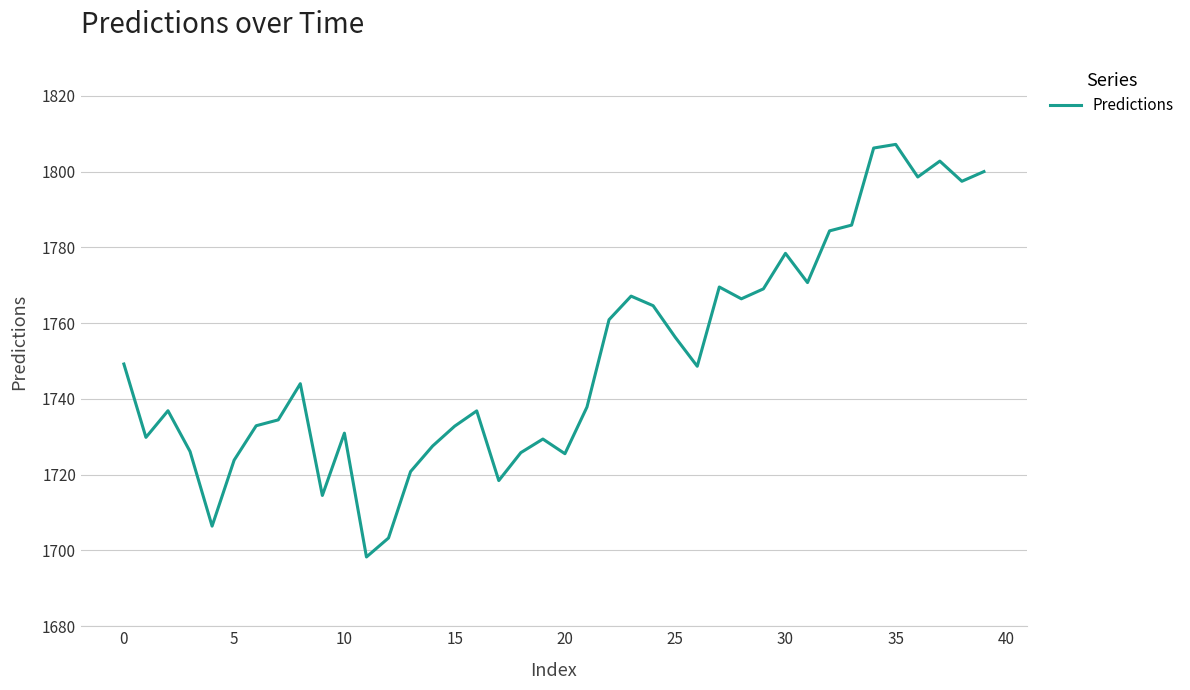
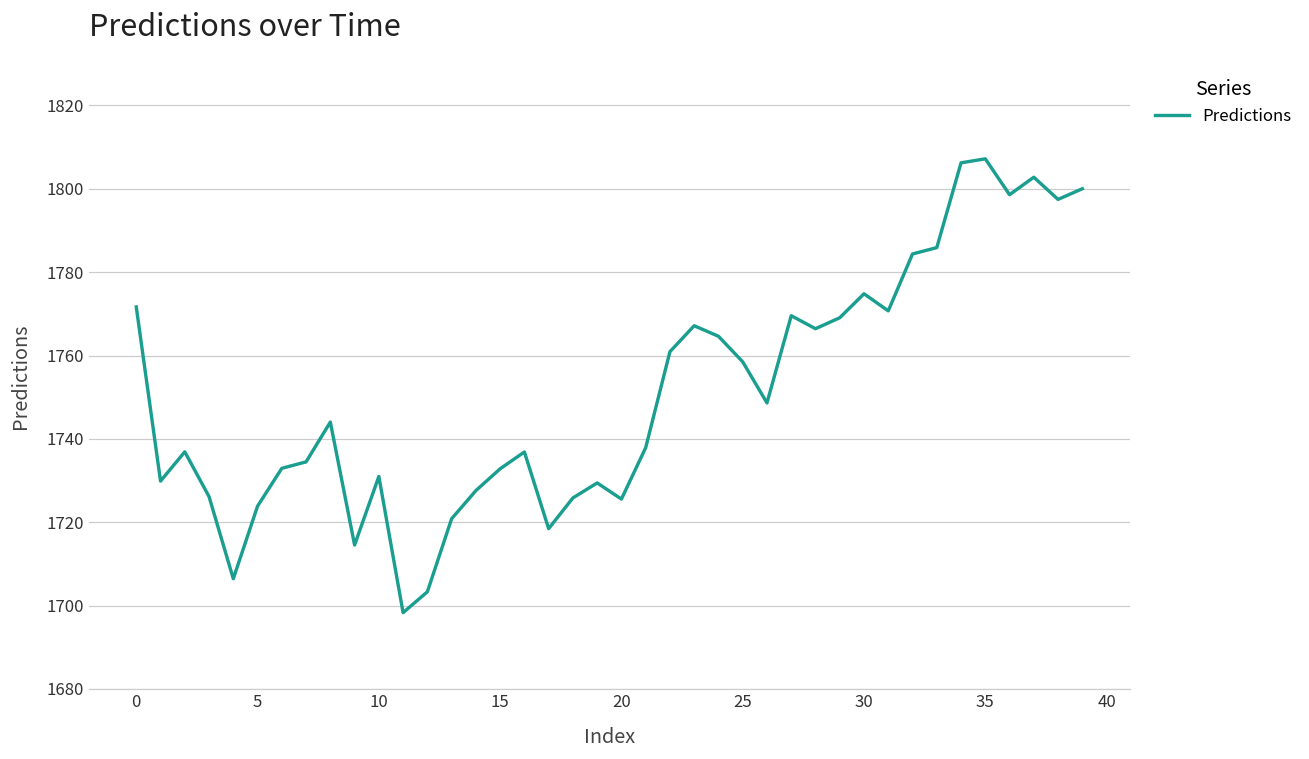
  {
-   "0": 1749,
+   "0": 1772,
    "5": 1724,
    "10": 1731,
    "15": 1733,
    "20": 1726,
-   "25": 1756,
-   "30": 1778,
+   "25": 1758,
+   "30": 1775,
    "35": 1807
  }
